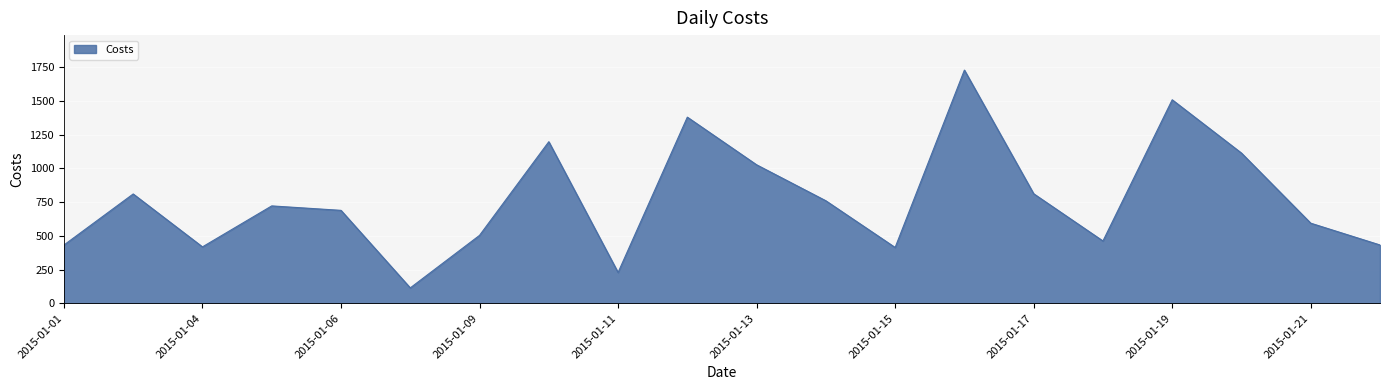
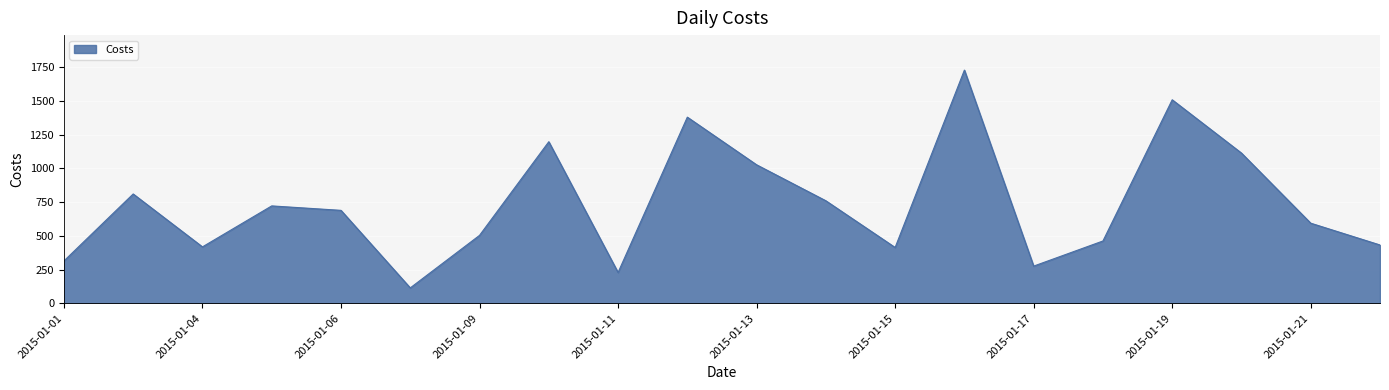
  {
-   "2015-01-01": 430,
+   "2015-01-01": 310,
    "2015-01-04": 420,
    "2015-01-06": 690,
    "2015-01-09": 500,
    "2015-01-11": 230,
    "2015-01-13": 1030,
    "2015-01-15": 410,
-   "2015-01-17": 810,
+   "2015-01-17": 280,
    "2015-01-19": 1510,
    "2015-01-21": 590
  }
